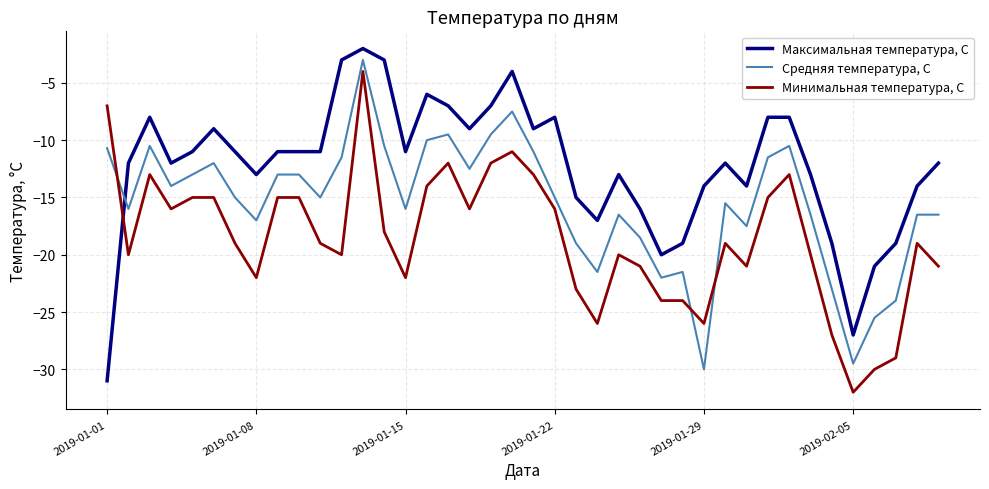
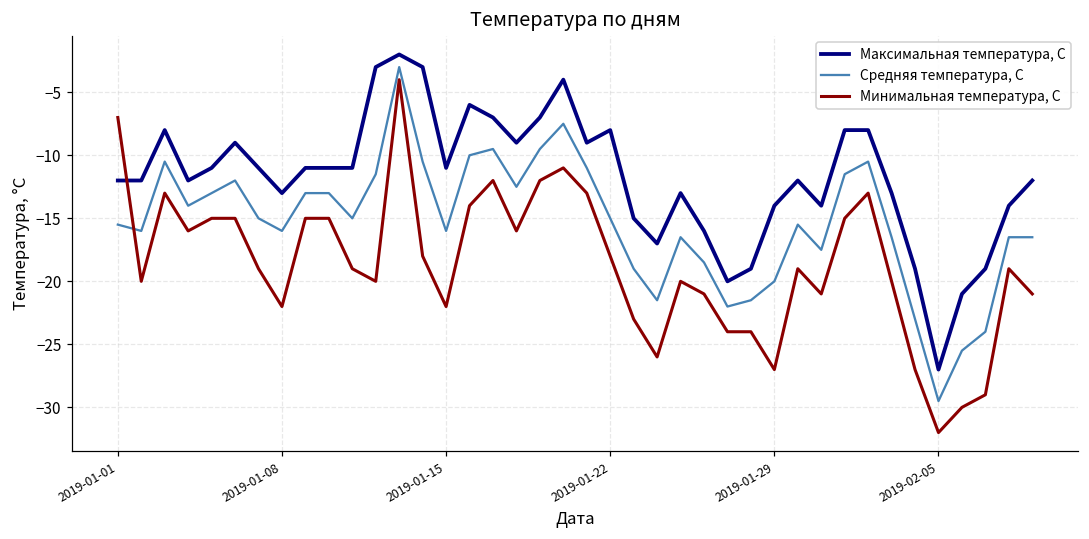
  {
    "Максимальная температура, С": {
-     "2019-01-01": -31,
+     "2019-01-01": -12,
      "2019-01-08": -13,
      "2019-01-15": -11,
      "2019-01-22": -8,
      "2019-01-29": -14,
      "2019-02-05": -27
    },
    "Средняя температура, С": {
-     "2019-01-01": -10.7,
-     "2019-01-08": -17,
+     "2019-01-01": -15.5,
+     "2019-01-08": -16,
      "2019-01-15": -16.0,
      "2019-01-22": -15.0,
-     "2019-01-29": -30,
+     "2019-01-29": -20,
      "2019-02-05": -29.5
    },
    "Минимальная температура, С": {
      "2019-01-01": -7,
      "2019-01-08": -22,
      "2019-01-15": -22,
-     "2019-01-22": -16,
-     "2019-01-29": -26,
+     "2019-01-22": -18,
+     "2019-01-29": -27,
      "2019-02-05": -32
    }
  }
